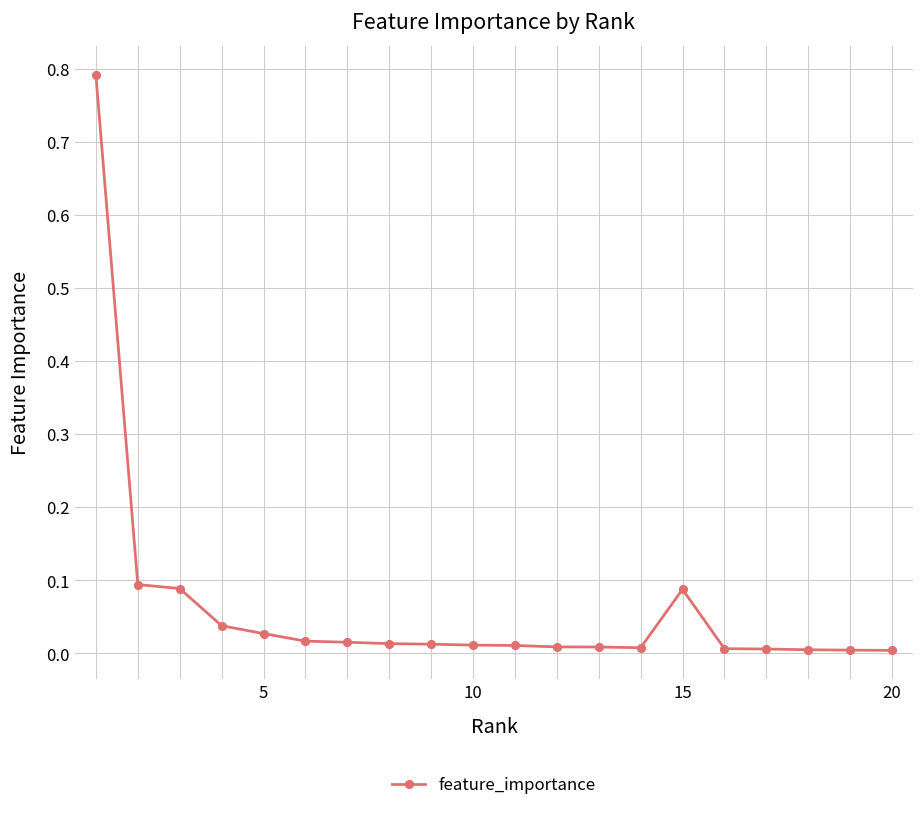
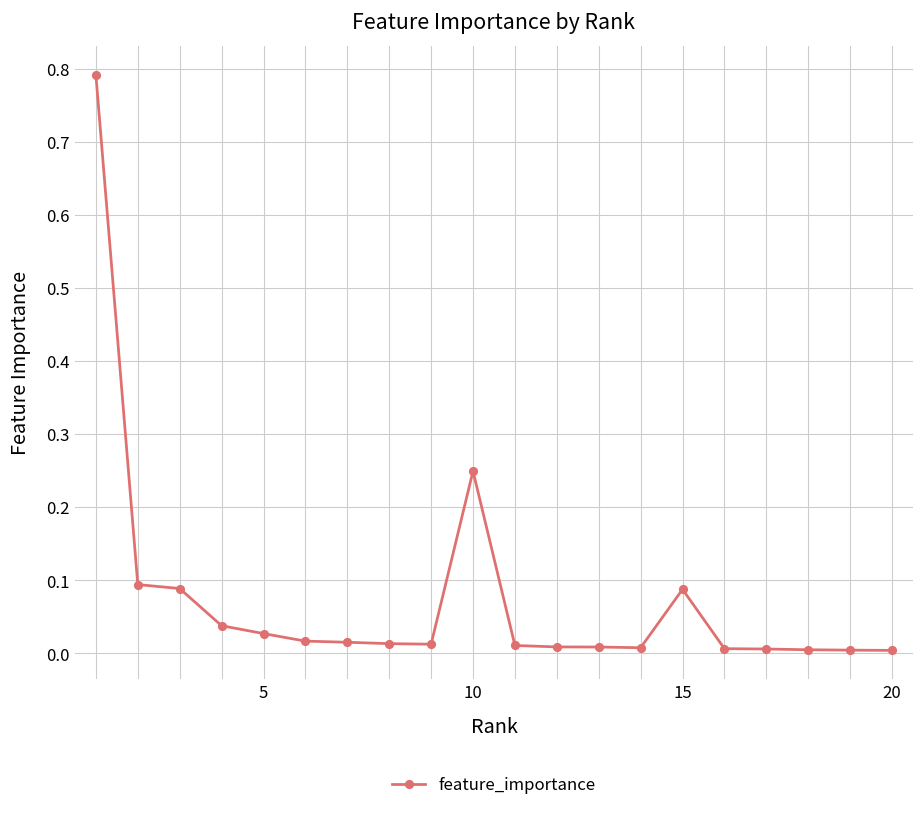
  {
    "5": 0.03,
-   "10": 0.01,
+   "10": 0.25,
    "15": 0.09,
    "20": 0.00
  }
